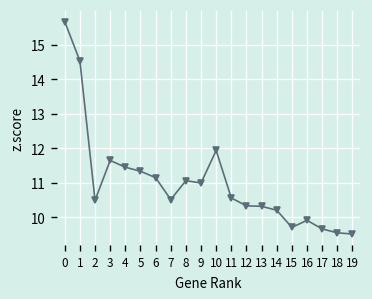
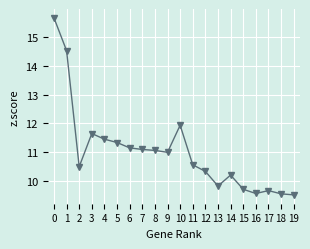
  {
    "0": 15.7,
    "1": 14.5,
    "2": 10.5,
    "3": 11.6,
    "4": 11.4,
    "5": 11.3,
    "6": 11.1,
-   "7": 10.5,
+   "7": 11.1,
    "8": 11.1,
    "9": 11.0,
    "10": 11.9,
    "11": 10.6,
    "12": 10.3,
-   "13": 10.3,
+   "13": 9.8,
    "14": 10.2,
    "15": 9.7,
-   "16": 9.9,
+   "16": 9.6,
    "17": 9.7,
    "18": 9.5,
    "19": 9.5
  }
